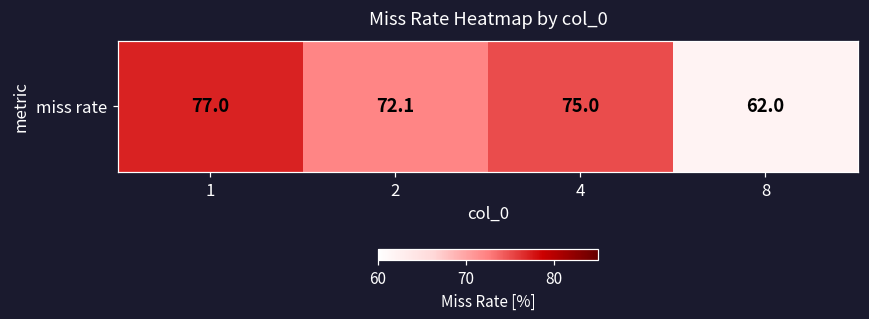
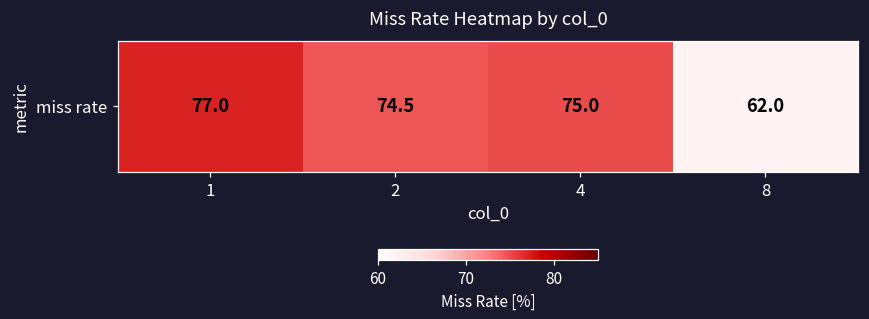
  {
    "miss rate": {
      "1": 77.0,
-     "2": 72.1,
+     "2": 74.5,
      "4": 75.0,
      "8": 62.0
    }
  }
